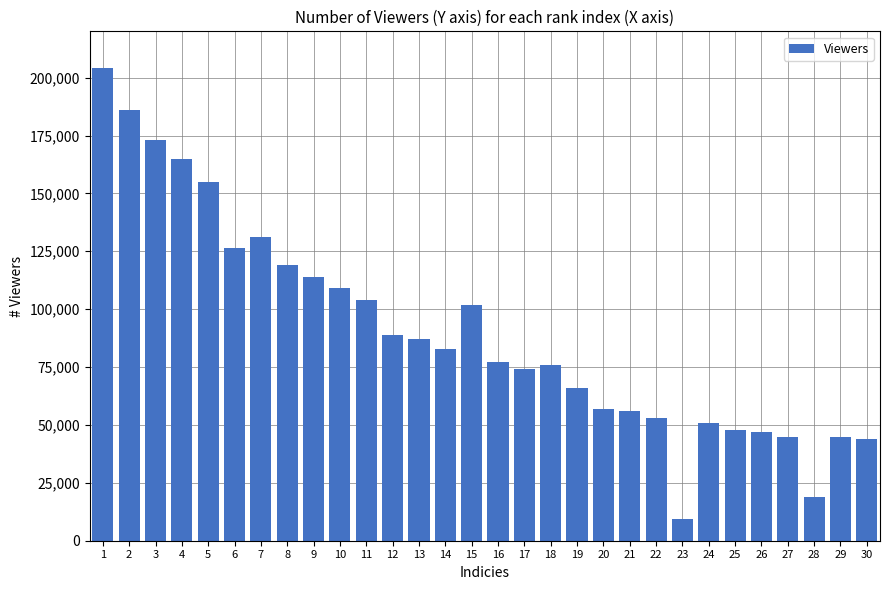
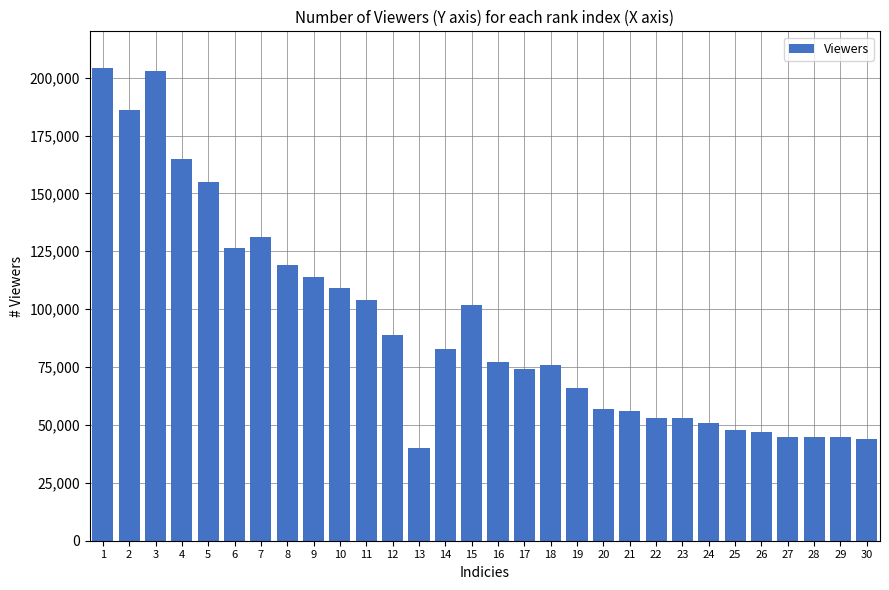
  {
    "1": "204,000",
    "2": "186,000",
-   "3": "173,000",
+   "3": "203,000",
    "4": "165,000",
    "5": "155,000",
    "6": "127,000",
    "7": "131,000",
    "8": "119,000",
    "9": "114,000",
    "10": "109,000",
    "11": "104,000",
    "12": "89,000",
-   "13": "87,000",
+   "13": "40,000",
    "14": "83,000",
    "15": "102,000",
    "16": "77,000",
    "17": "74,000",
    "18": "76,000",
    "19": "66,000",
    "20": "57,000",
    "21": "56,000",
    "22": "53,000",
-   "23": "9,000",
+   "23": "53,000",
    "24": "51,000",
    "25": "48,000",
    "26": "47,000",
    "27": "45,000",
-   "28": "19,000",
+   "28": "45,000",
    "29": "45,000",
    "30": "44,000"
  }
